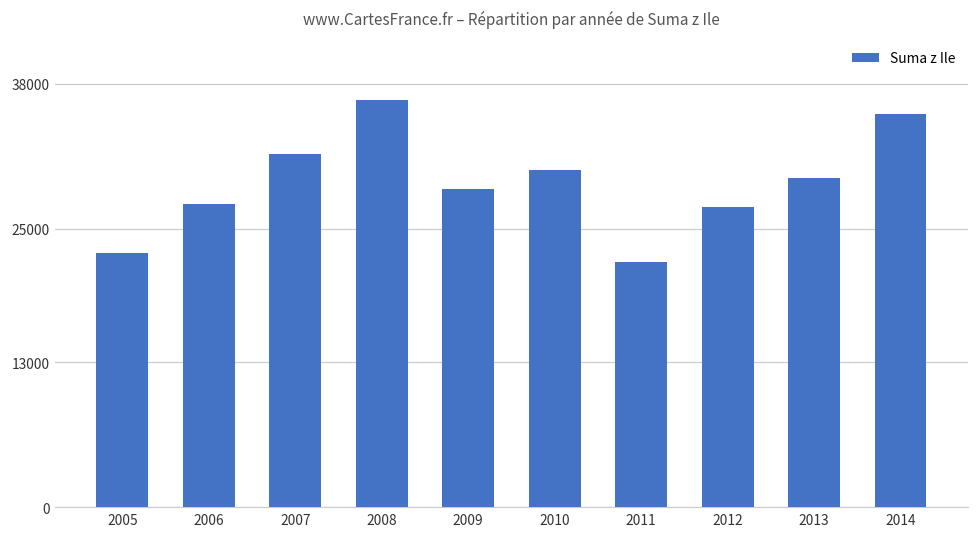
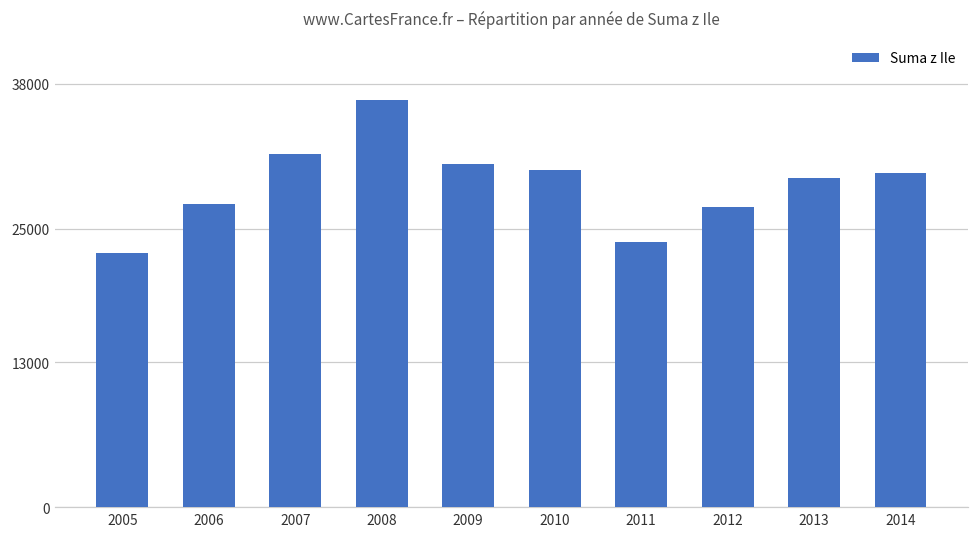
  {
    "2005": 22800,
    "2006": 27200,
    "2007": 31700,
    "2008": 36500,
-   "2009": 28600,
+   "2009": 30800,
    "2010": 30200,
-   "2011": 22000,
+   "2011": 23800,
    "2012": 27000,
    "2013": 29600,
-   "2014": 35300
+   "2014": 29900
  }
